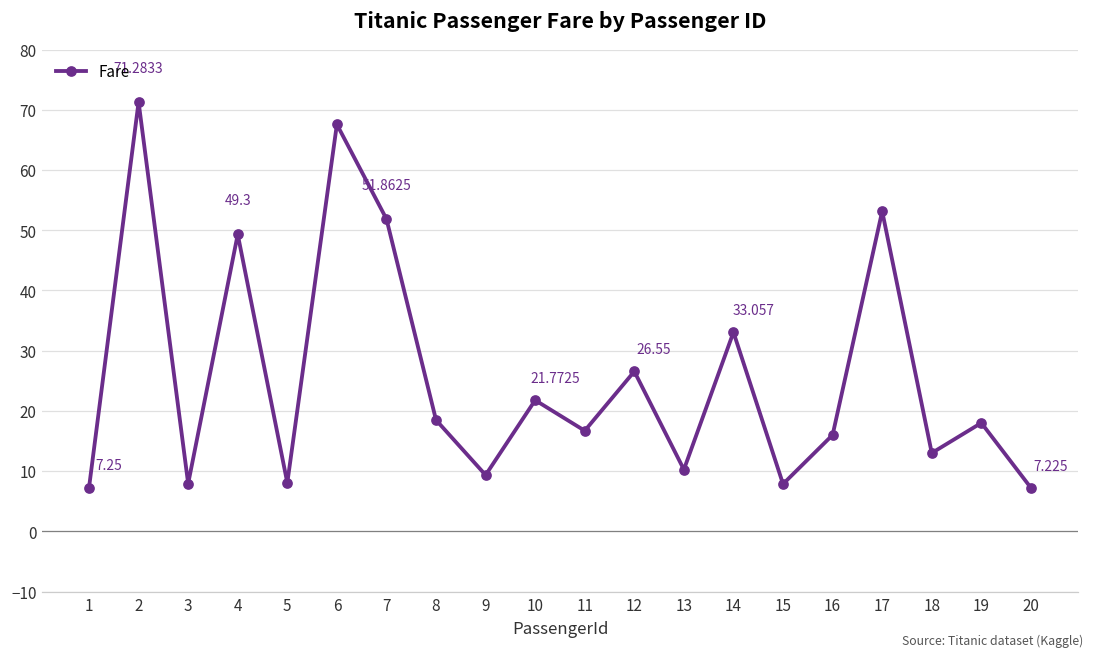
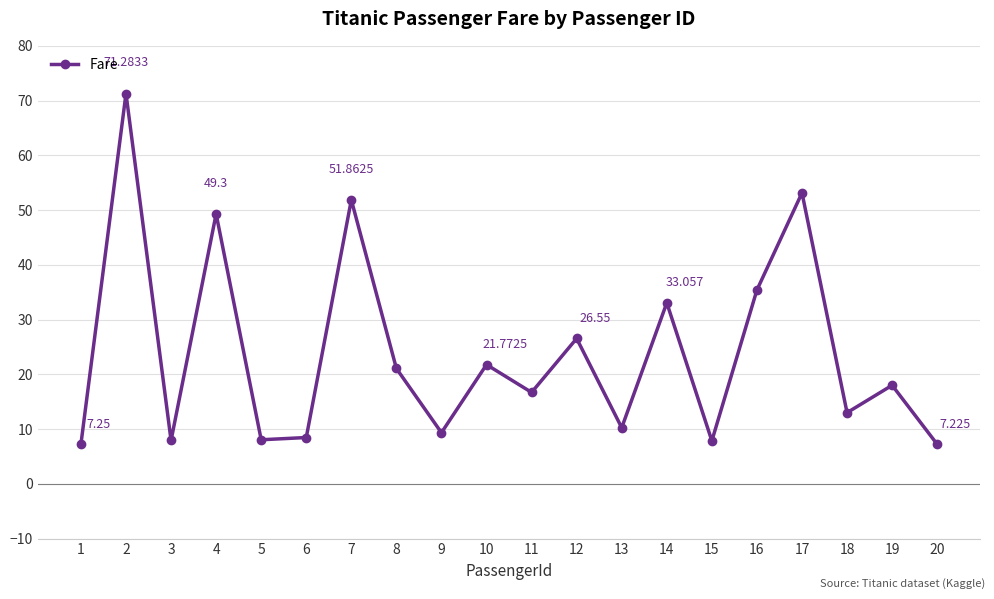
  {
    "3": 8,
    "5": 8,
-   "6": 68,
-   "8": 18,
+   "6": 8,
+   "8": 21,
    "9": 9,
    "11": 17,
    "13": 10,
    "15": 8,
-   "16": 16,
+   "16": 35,
    "17": 53,
    "18": 13,
    "19": 18
  }
